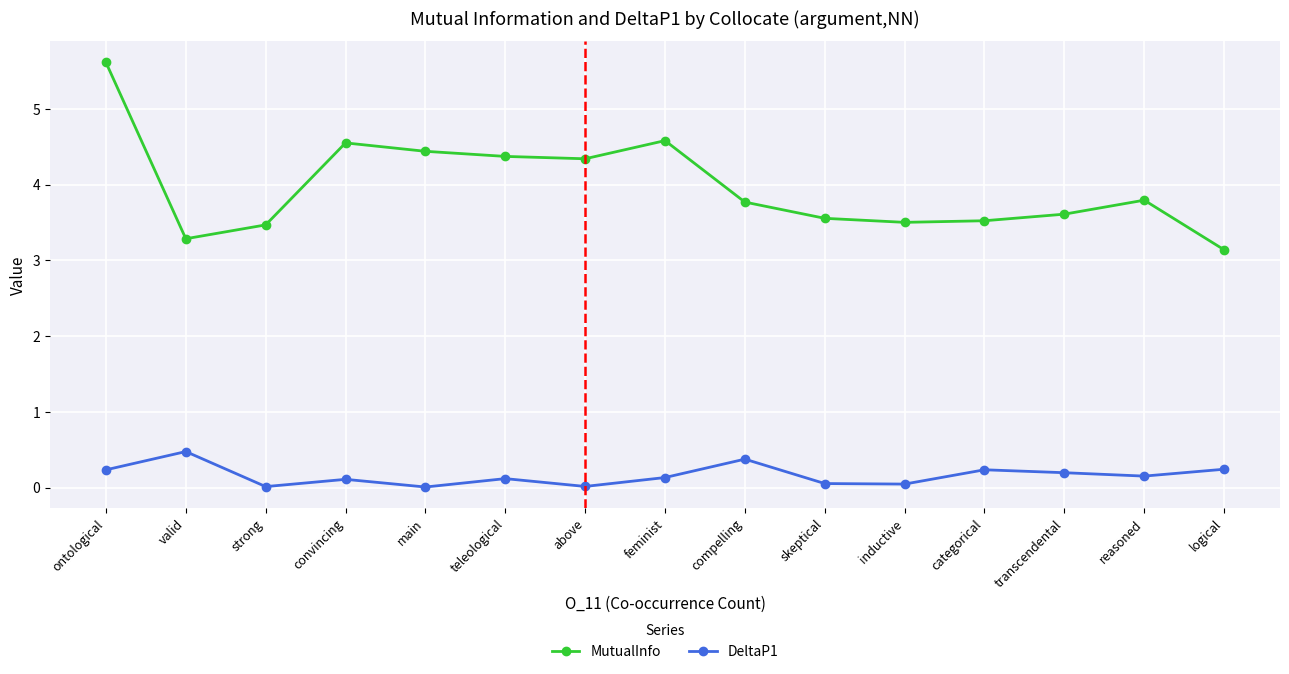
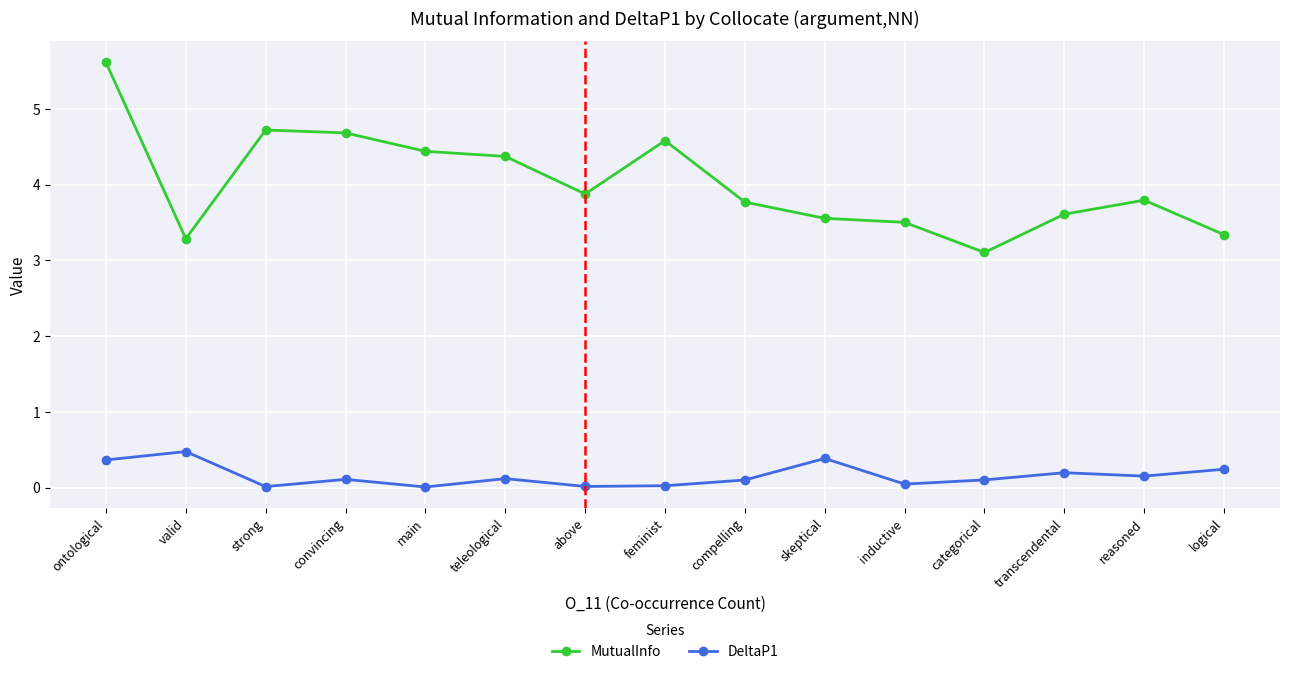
  {
    "MutualInfo": {
      "ontological": 5.6,
      "valid": 3.3,
-     "strong": 3.5,
-     "convincing": 4.6,
+     "strong": 4.7,
+     "convincing": 4.7,
      "main": 4.4,
      "teleological": 4.4,
-     "above": 4.3,
+     "above": 3.9,
      "feminist": 4.6,
      "compelling": 3.8,
      "skeptical": 3.6,
      "inductive": 3.5,
-     "categorical": 3.5,
+     "categorical": 3.1,
      "transcendental": 3.6,
      "reasoned": 3.8,
-     "logical": 3.1
+     "logical": 3.3
    },
    "DeltaP1": {
-     "ontological": 0.2,
+     "ontological": 0.4,
      "valid": 0.5,
      "strong": 0.0,
      "convincing": 0.1,
      "main": 0.0,
      "teleological": 0.1,
      "above": 0.0,
-     "feminist": 0.1,
-     "compelling": 0.4,
-     "skeptical": 0.1,
+     "feminist": 0.0,
+     "compelling": 0.1,
+     "skeptical": 0.4,
      "inductive": 0.0,
-     "categorical": 0.2,
+     "categorical": 0.1,
      "transcendental": 0.2,
      "reasoned": 0.2,
      "logical": 0.2
    }
  }
